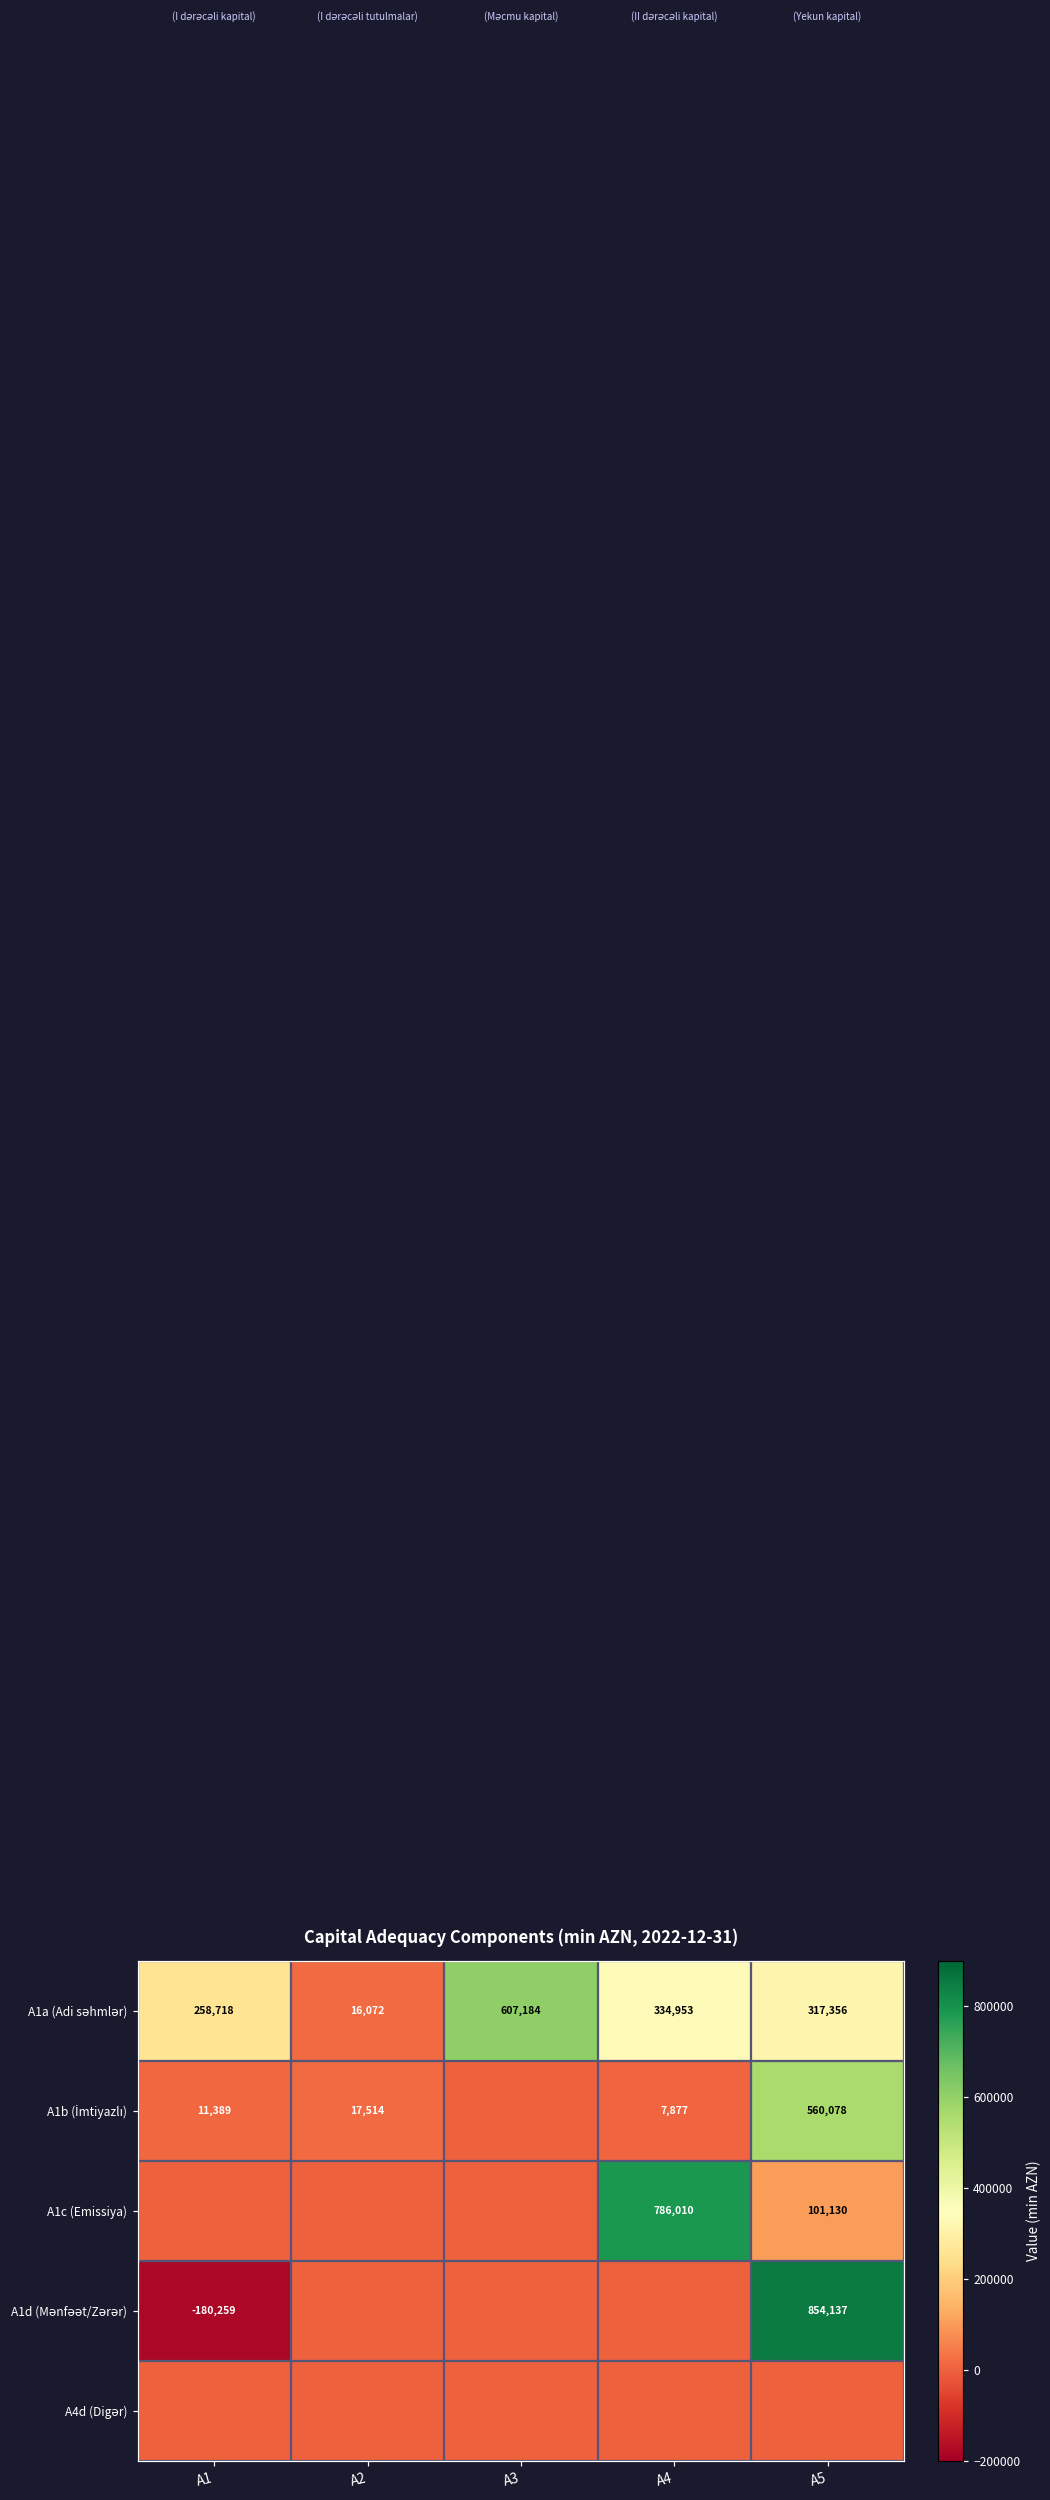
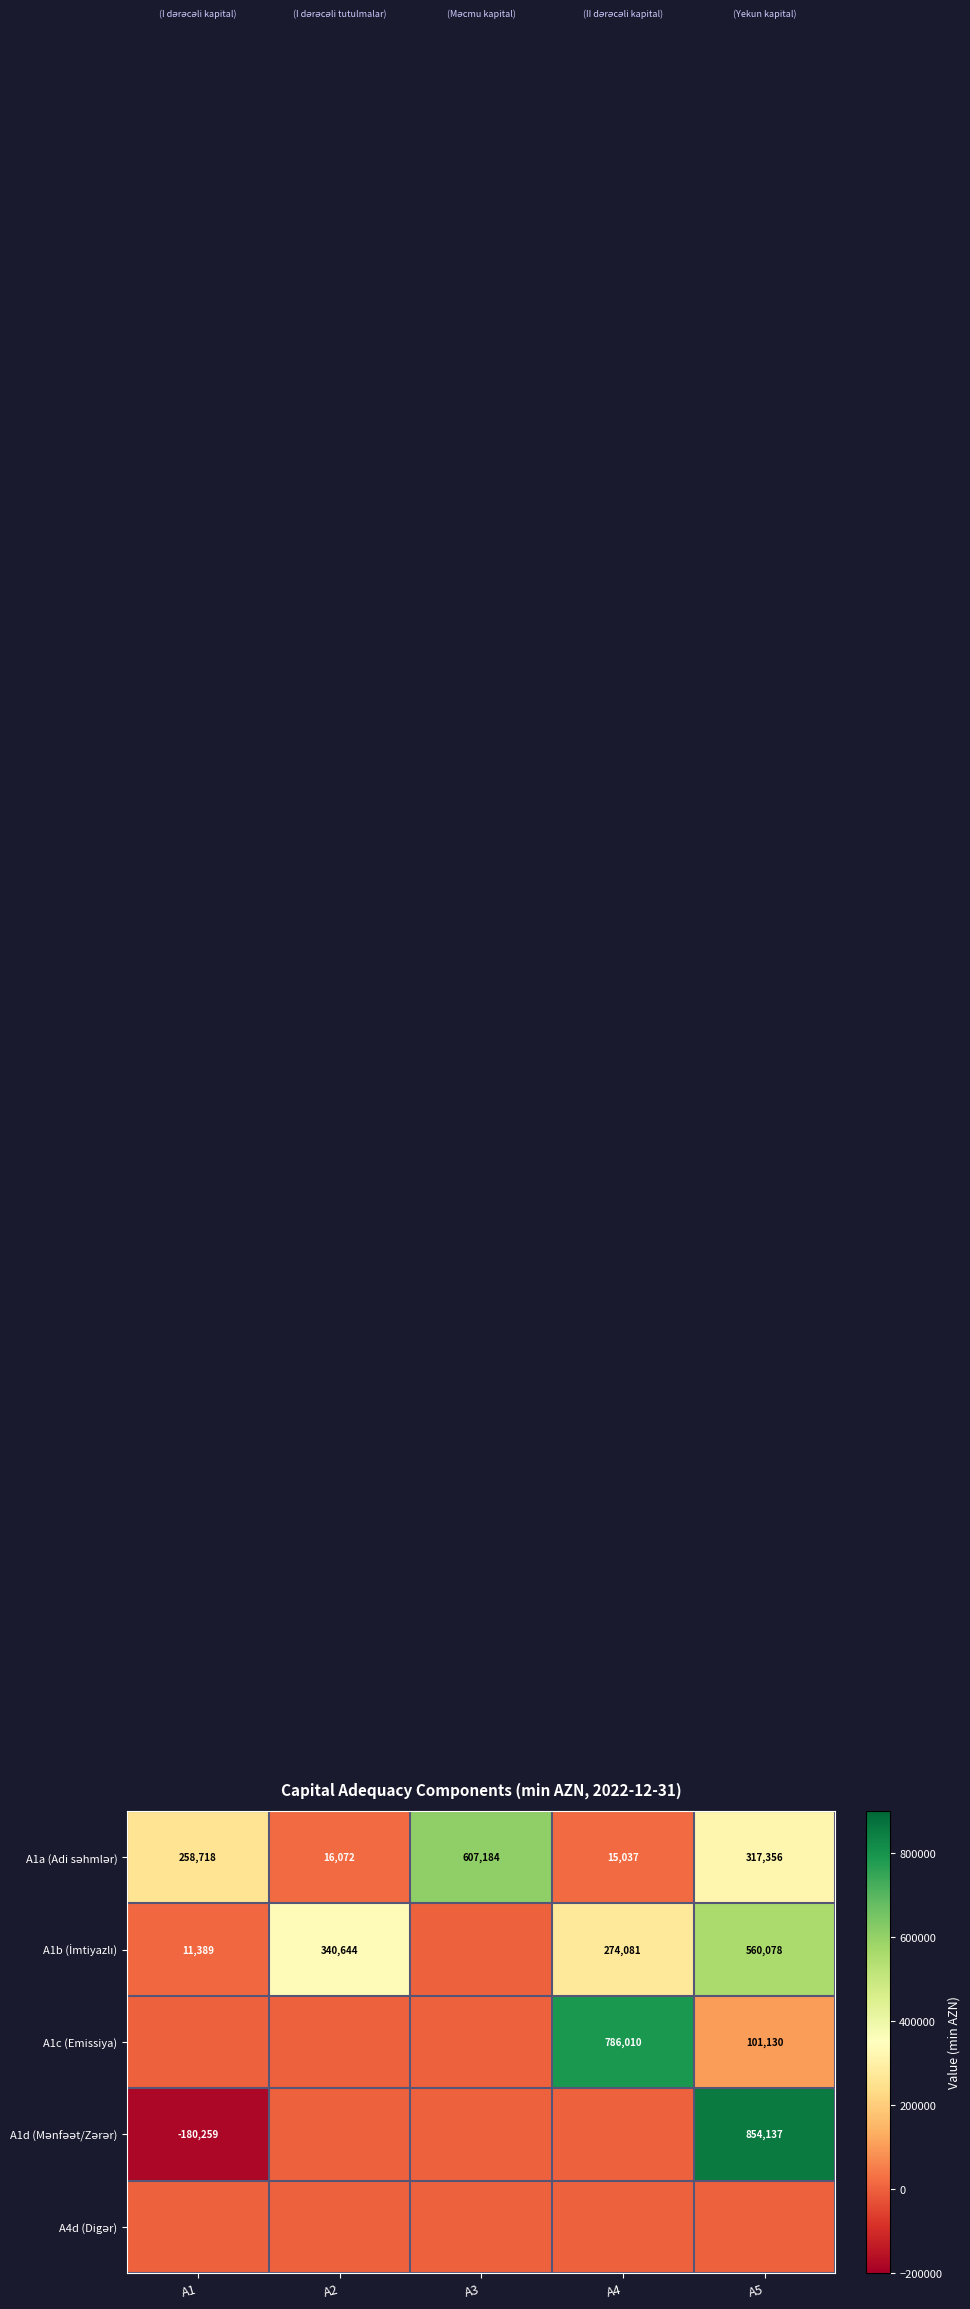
  {
    "A1a (Adi səhmlər)": {
      "A1": "258,718",
      "A2": "16,072",
      "A3": "607,184",
-     "A4": "334,953",
+     "A4": "15,037",
      "A5": "317,356"
    },
    "A1b (İmtiyazlı)": {
      "A1": "11,389",
-     "A2": "17,514",
-     "A4": "7,877",
+     "A2": "340,644",
+     "A4": "274,081",
      "A5": "560,078"
    },
    "A1c (Emissiya)": {
      "A4": "786,010",
      "A5": "101,130"
    },
    "A1d (Mənfəət/Zərər)": {
      "A1": "-180,259",
      "A5": "854,137"
    }
  }
